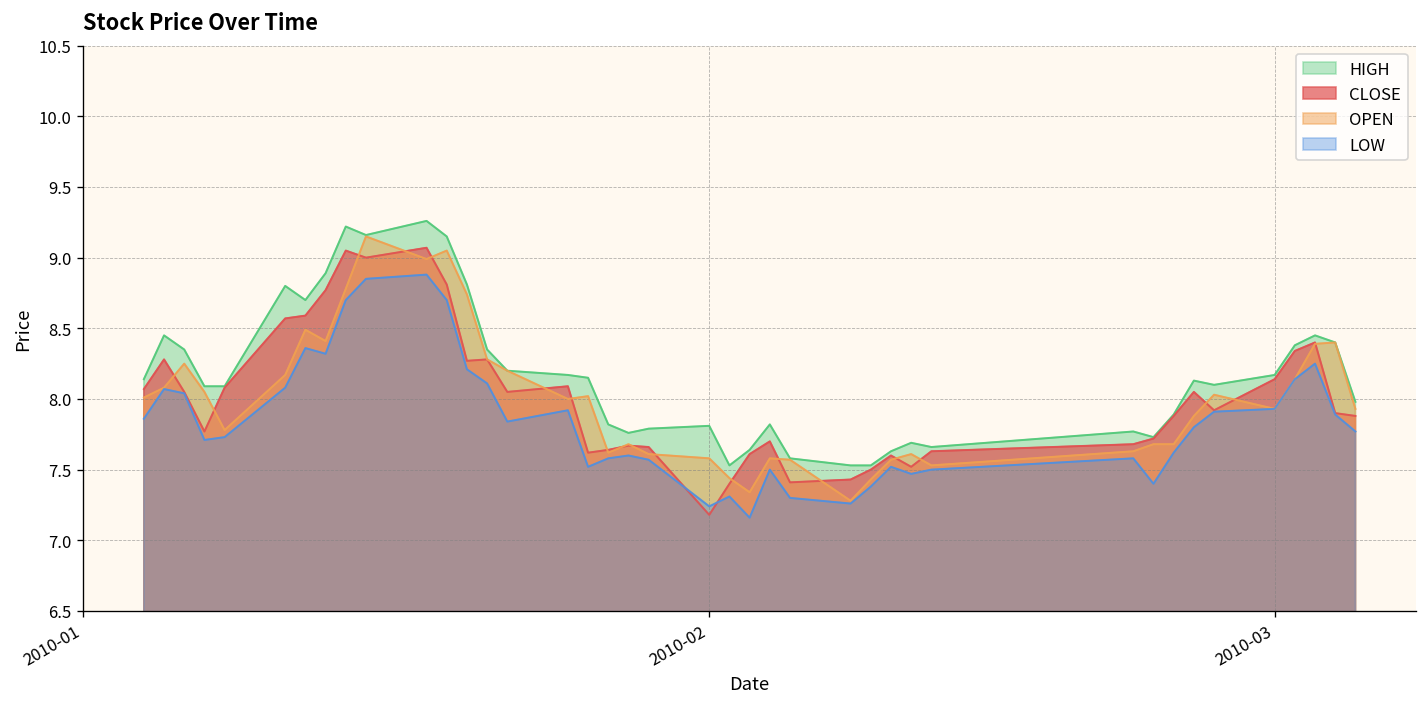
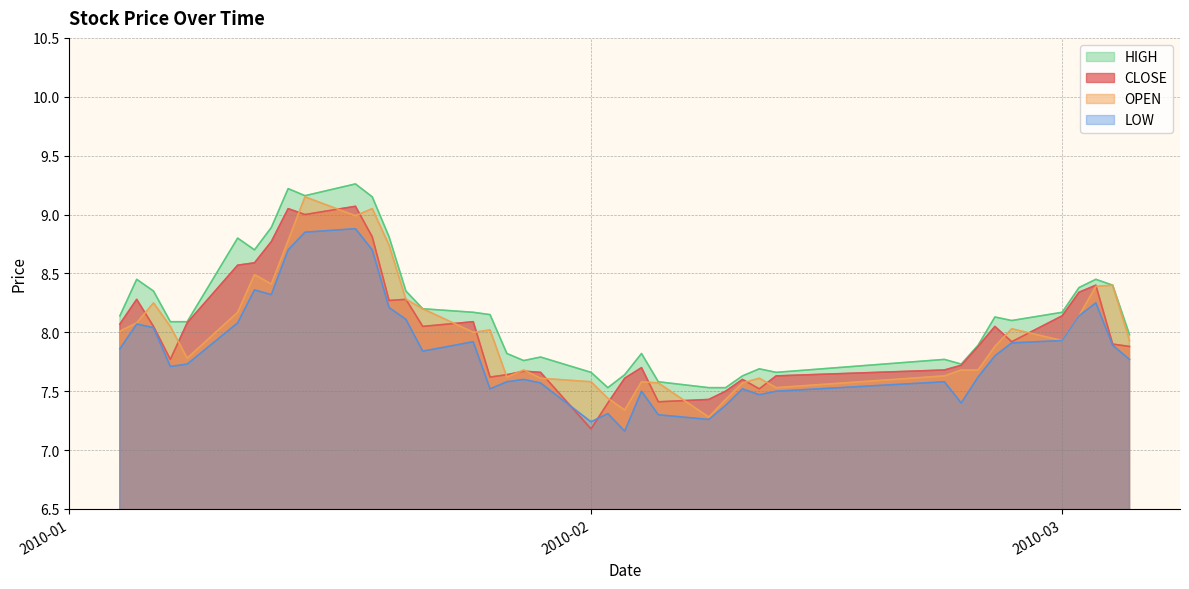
  {
    "HIGH": {
-     "2010-02": 7.81,
+     "2010-02": 7.66,
      "2010-03": 8.17
    },
    "CLOSE": {
      "2010-02": 7.18,
      "2010-03": 8.14
    },
    "OPEN": {
      "2010-02": 7.58
    },
    "LOW": {
      "2010-02": 7.24
    }
  }
